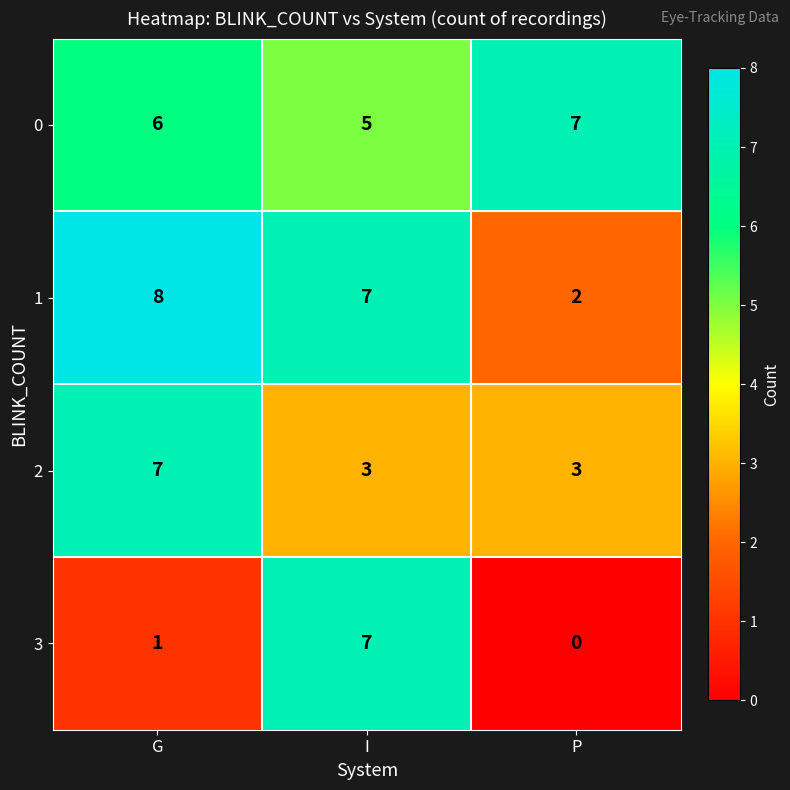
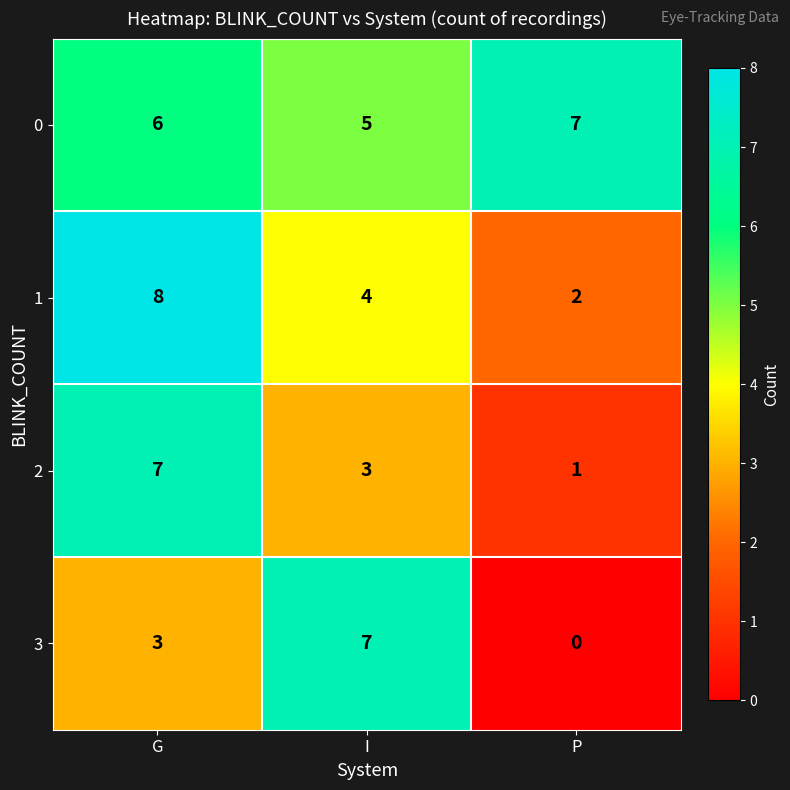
  {
    "0": {
      "G": 6,
      "I": 5,
      "P": 7
    },
    "1": {
      "G": 8,
-     "I": 7,
+     "I": 4,
      "P": 2
    },
    "2": {
      "G": 7,
      "I": 3,
-     "P": 3
+     "P": 1
    },
    "3": {
-     "G": 1,
+     "G": 3,
      "I": 7,
      "P": 0
    }
  }
